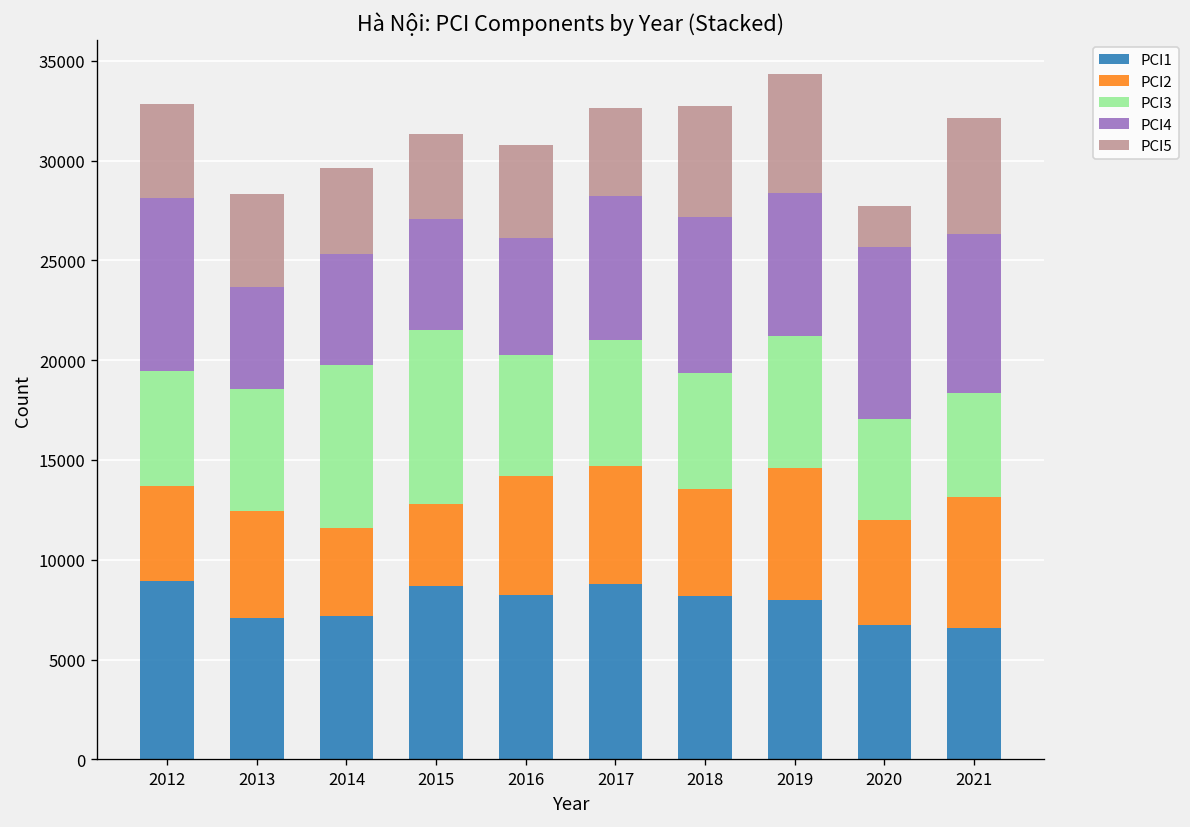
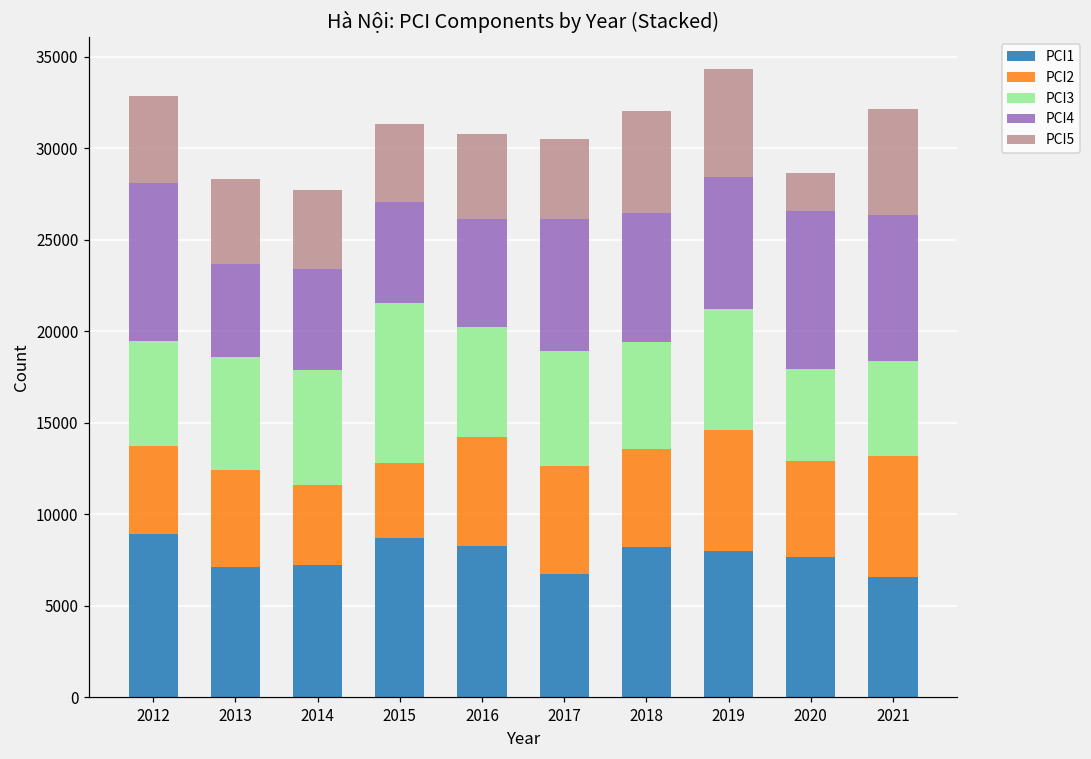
  {
    "PCI1": {
      "2012": 8900,
      "2013": 7100,
      "2014": 7200,
      "2015": 8700,
      "2016": 8200,
-     "2017": 8800,
+     "2017": 6700,
      "2018": 8200,
      "2019": 8000,
-     "2020": 6700,
+     "2020": 7700,
      "2021": 6600
    },
    "PCI2": {
      "2012": 4800,
      "2013": 5300,
      "2014": 4400,
      "2015": 4100,
      "2016": 6000,
      "2017": 5900,
      "2018": 5300,
      "2019": 6600,
      "2020": 5200,
      "2021": 6600
    },
    "PCI3": {
      "2012": 5700,
      "2013": 6100,
-     "2014": 8200,
+     "2014": 6300,
      "2015": 8700,
      "2016": 6000,
      "2017": 6300,
      "2018": 5800,
      "2019": 6600,
      "2020": 5000,
      "2021": 5200
    },
    "PCI4": {
      "2012": 8700,
      "2013": 5100,
      "2014": 5500,
      "2015": 5600,
      "2016": 5900,
      "2017": 7200,
-     "2018": 7800,
+     "2018": 7100,
      "2019": 7200,
      "2020": 8600,
      "2021": 8000
    },
    "PCI5": {
      "2012": 4700,
      "2013": 4700,
      "2014": 4300,
      "2015": 4300,
      "2016": 4700,
      "2017": 4400,
      "2018": 5600,
      "2019": 5900,
      "2020": 2100,
      "2021": 5800
    }
  }
